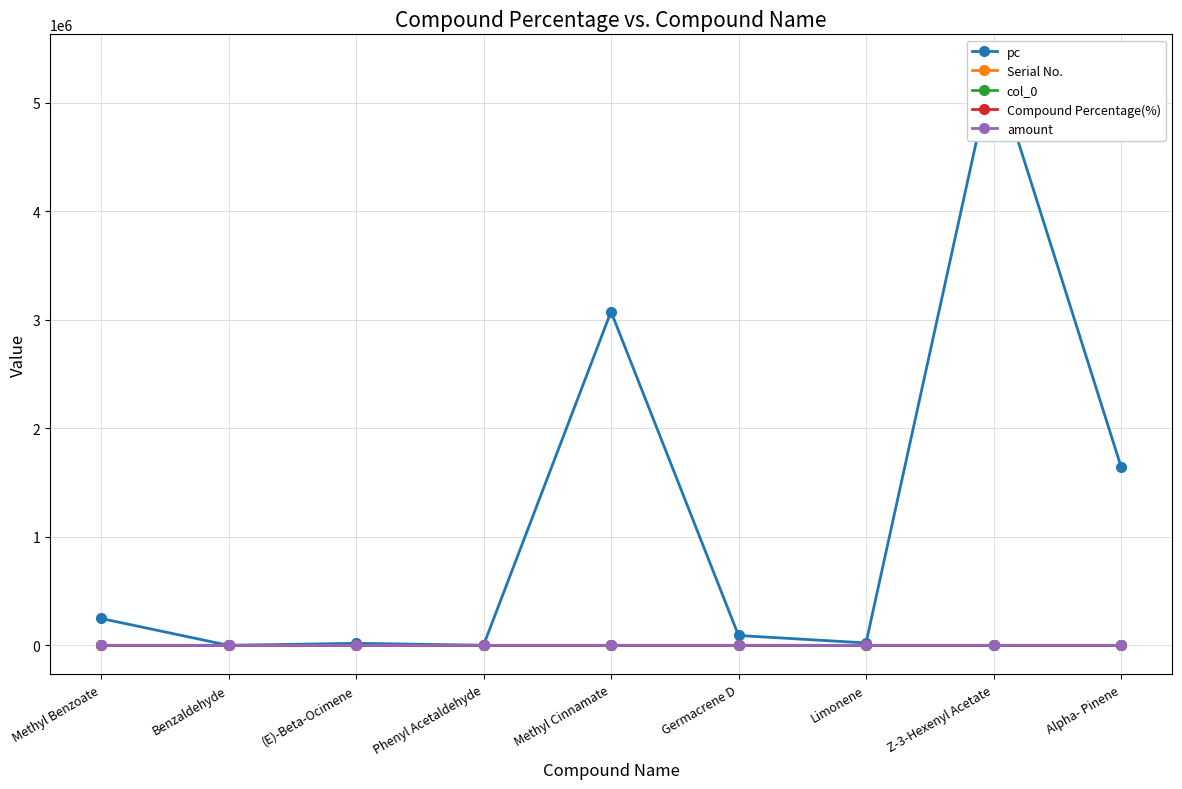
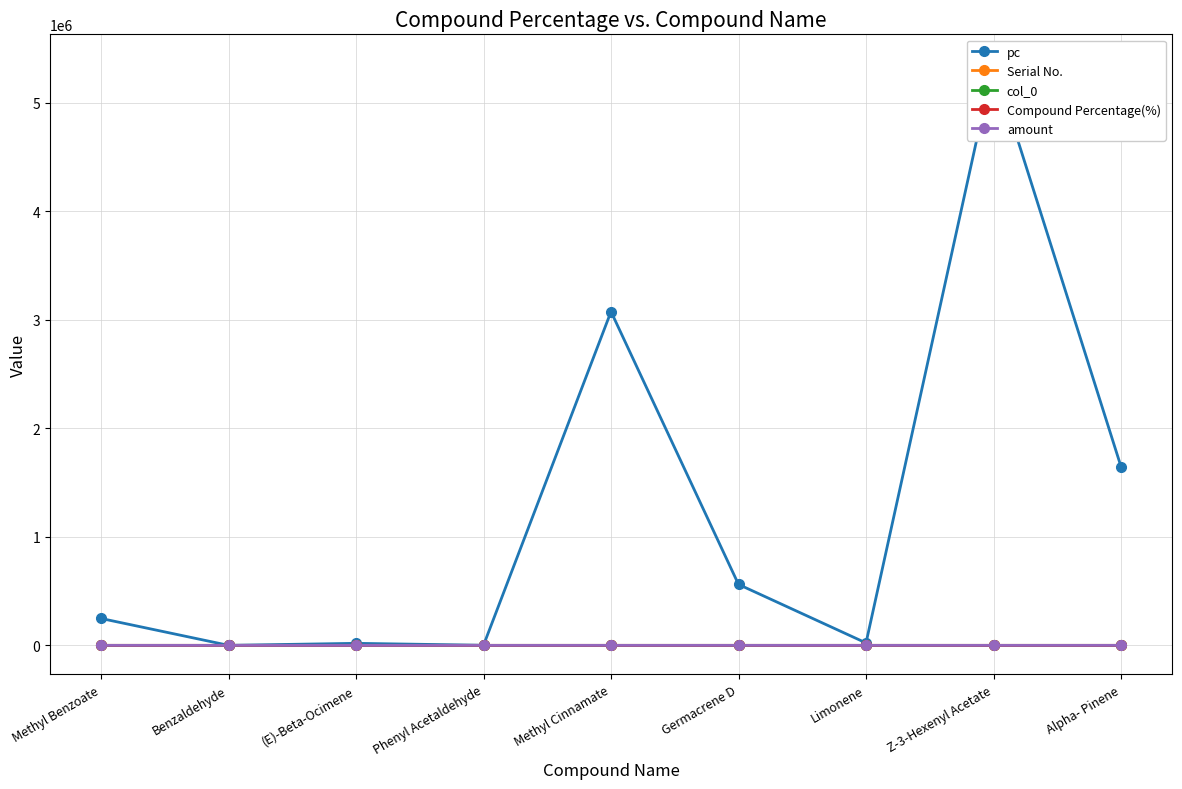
  {
    "pc": {
      "Methyl Benzoate": 250000,
      "Methyl Cinnamate": 3080000,
-     "Germacrene D": 90000,
+     "Germacrene D": 560000,
      "Alpha- Pinene": 1650000
    },
    "amount": {
      "Methyl Benzoate": 0,
      "Methyl Cinnamate": 0,
      "Germacrene D": 0,
      "Z-3-Hexenyl Acetate": 0,
      "Alpha- Pinene": 0
    }
  }
